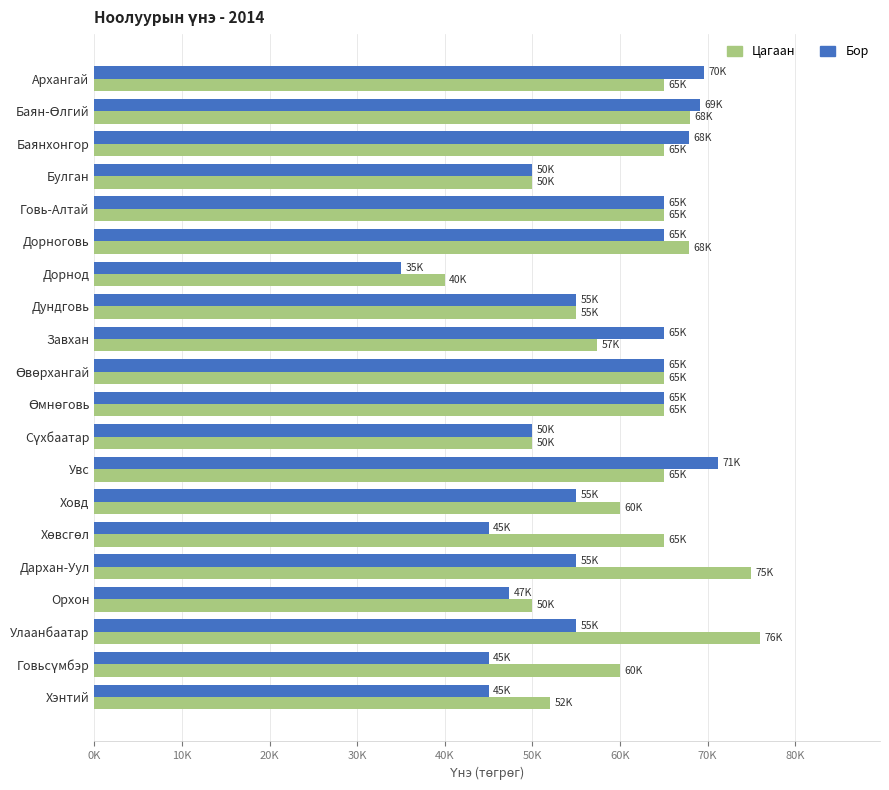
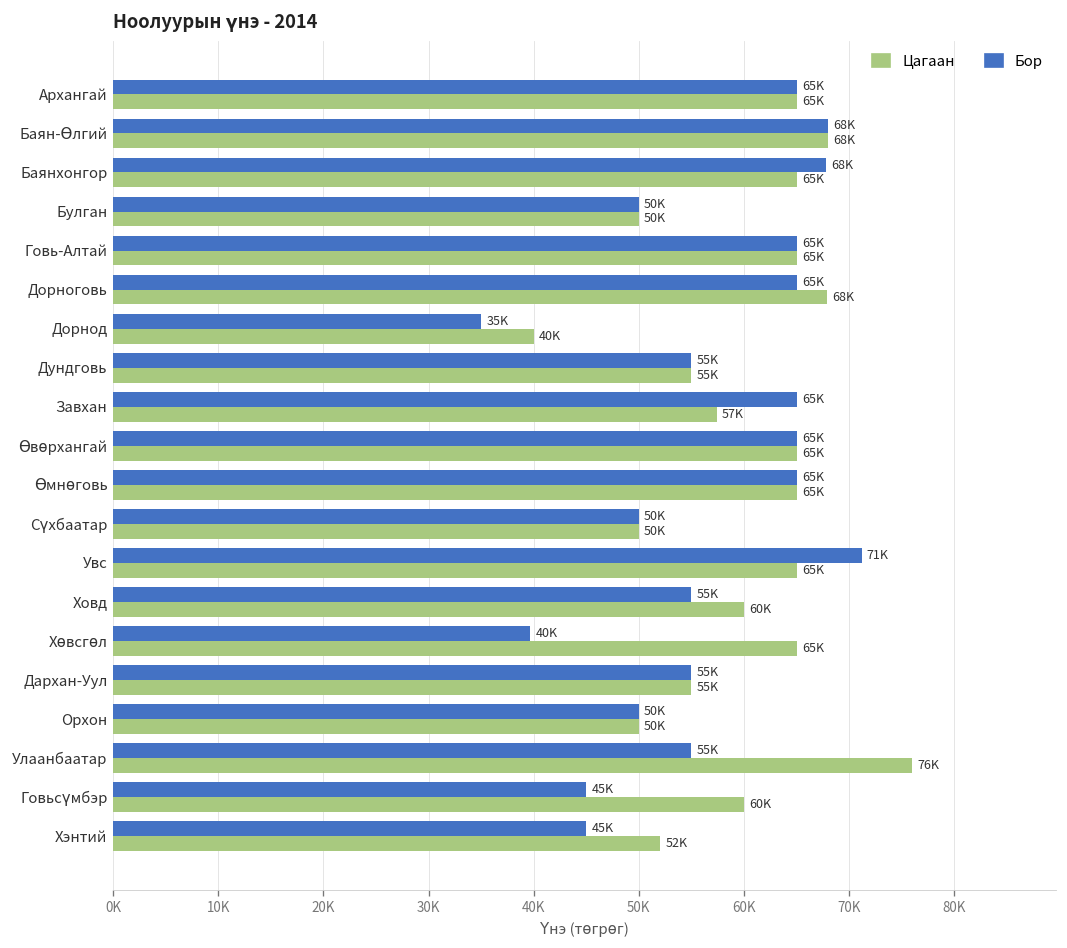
  {
    "Цагаан": {
      "Архангай": "65K",
      "Баян-Өлгий": "68K",
      "Баянхонгор": "65K",
      "Булган": "50K",
      "Говь-Алтай": "65K",
      "Дорноговь": "68K",
      "Дорнод": "40K",
      "Дундговь": "55K",
      "Завхан": "57K",
      "Өвөрхангай": "65K",
      "Өмнөговь": "65K",
      "Сүхбаатар": "50K",
      "Увс": "65K",
      "Ховд": "60K",
      "Хөвсгөл": "65K",
-     "Дархан-Уул": "75K",
+     "Дархан-Уул": "55K",
      "Орхон": "50K",
      "Улаанбаатар": "76K",
      "Говьсүмбэр": "60K",
      "Хэнтий": "52K"
    },
    "Бор": {
-     "Архангай": "70K",
-     "Баян-Өлгий": "69K",
+     "Архангай": "65K",
+     "Баян-Өлгий": "68K",
      "Баянхонгор": "68K",
      "Булган": "50K",
      "Говь-Алтай": "65K",
      "Дорноговь": "65K",
      "Дорнод": "35K",
      "Дундговь": "55K",
      "Завхан": "65K",
      "Өвөрхангай": "65K",
      "Өмнөговь": "65K",
      "Сүхбаатар": "50K",
      "Увс": "71K",
      "Ховд": "55K",
-     "Хөвсгөл": "45K",
+     "Хөвсгөл": "40K",
      "Дархан-Уул": "55K",
-     "Орхон": "47K",
+     "Орхон": "50K",
      "Улаанбаатар": "55K",
      "Говьсүмбэр": "45K",
      "Хэнтий": "45K"
    }
  }
